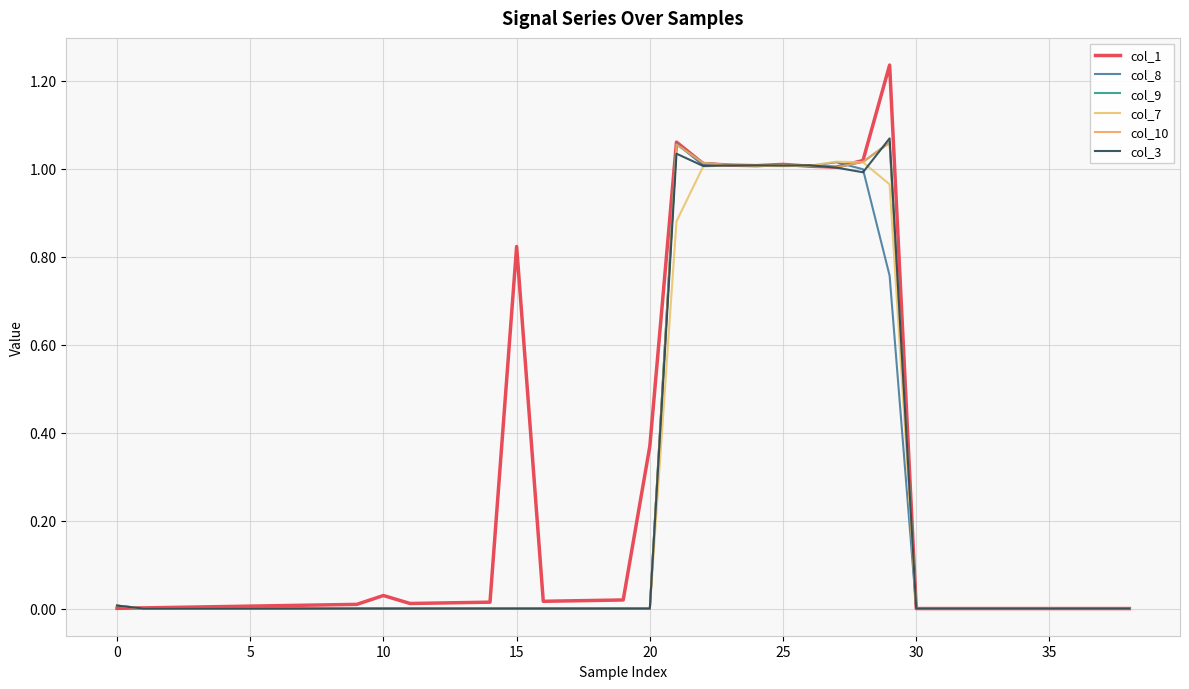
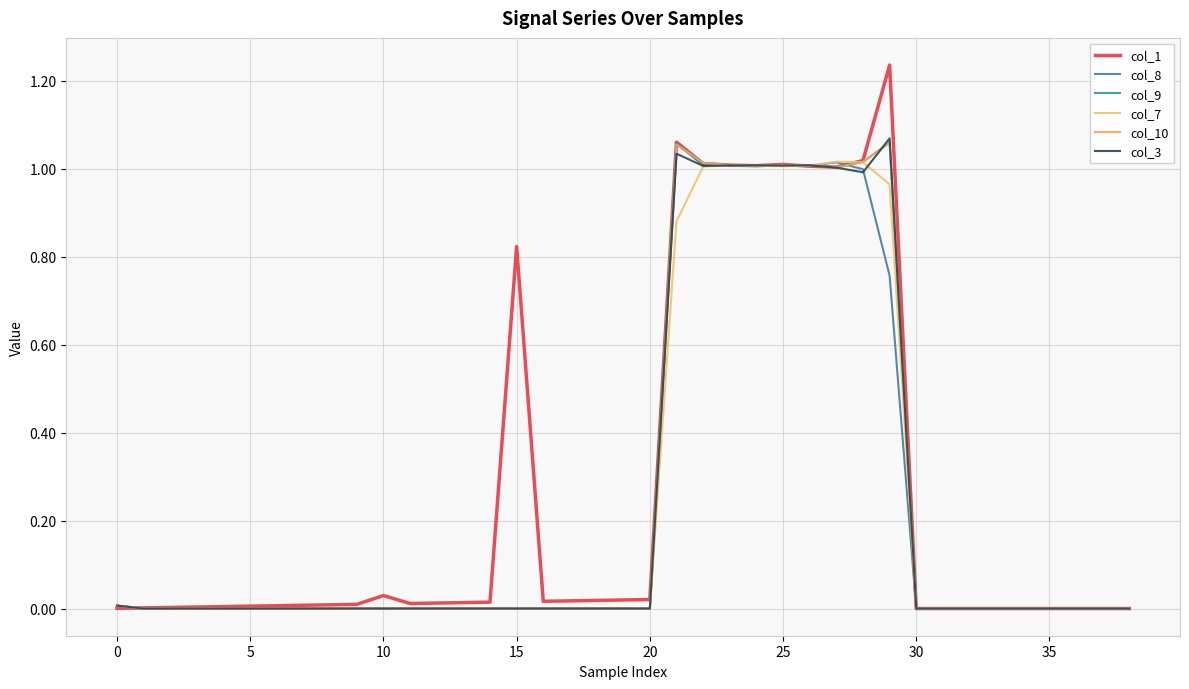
  {
    "col_1": {
      "0": 0.00,
      "10": 0.03,
      "15": 0.82,
-     "20": 0.37
+     "20": 0.02
    }
  }
